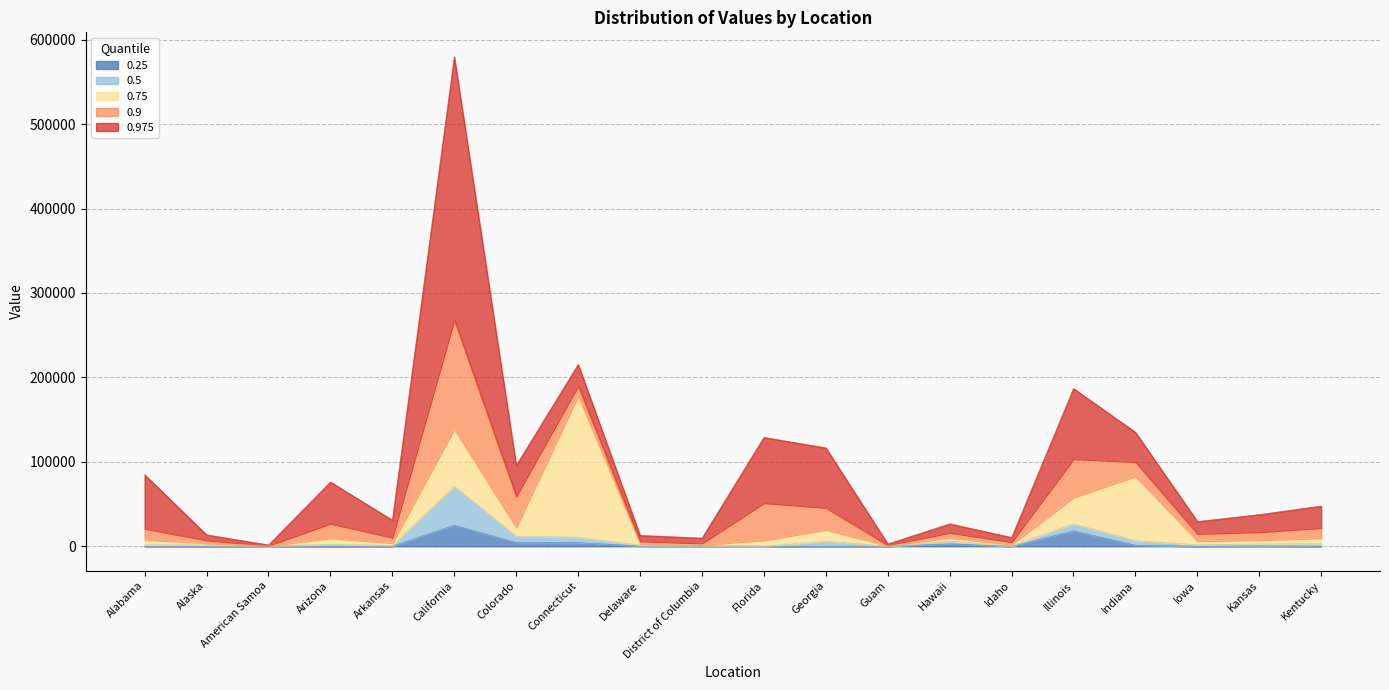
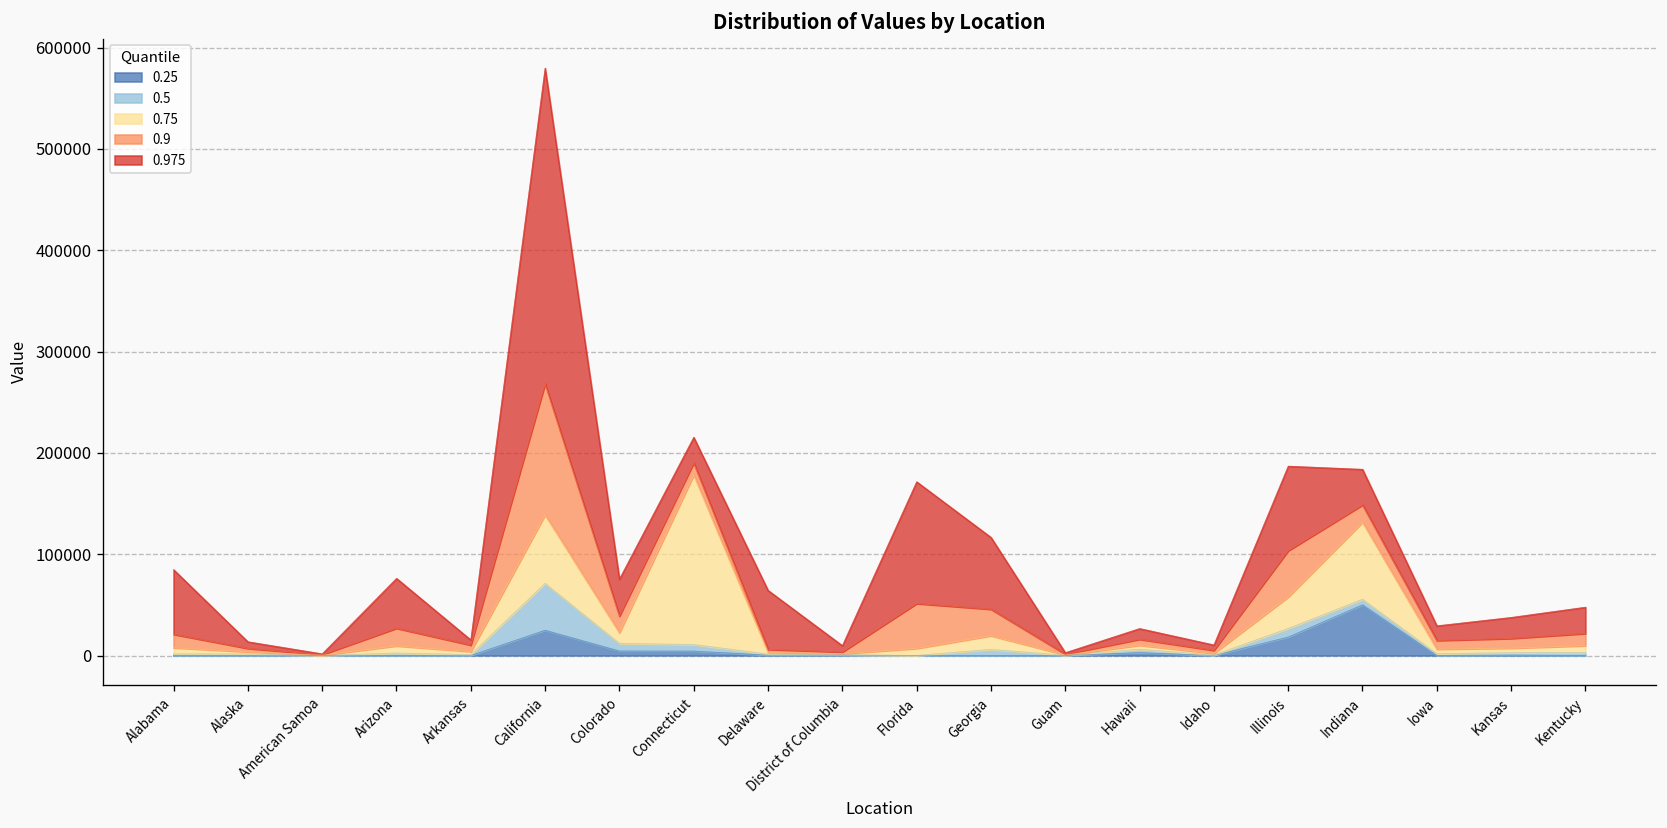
  {
    "0.25": {
      "California": 20000,
      "Colorado": 0,
      "Connecticut": 0,
      "Georgia": 0,
      "Hawaii": 0,
      "Illinois": 20000,
-     "Indiana": 0,
+     "Indiana": 50000,
      "Kentucky": 0
    },
    "0.5": {
      "California": 50000,
      "Colorado": 10000,
      "Connecticut": 10000,
      "Georgia": 10000,
      "Hawaii": 0,
      "Illinois": 10000,
      "Indiana": 10000,
      "Kentucky": 0
    },
    "0.75": {
      "Alabama": 10000,
      "Arizona": 10000,
      "Arkansas": 0,
      "California": 70000,
      "Colorado": 10000,
      "Connecticut": 170000,
      "Florida": 10000,
      "Georgia": 10000,
      "Hawaii": 0,
      "Illinois": 30000,
      "Indiana": 80000,
      "Iowa": 0,
      "Kansas": 0,
      "Kentucky": 10000
    },
    "0.9": {
      "Alabama": 10000,
      "Alaska": 0,
      "Arizona": 20000,
      "Arkansas": 10000,
      "California": 130000,
-     "Colorado": 40000,
+     "Colorado": 20000,
      "Connecticut": 10000,
      "Florida": 40000,
      "Georgia": 30000,
      "Hawaii": 10000,
      "Illinois": 50000,
      "Indiana": 20000,
      "Iowa": 10000,
      "Kansas": 10000,
      "Kentucky": 10000
    },
    "0.975": {
      "Alabama": 60000,
      "Alaska": 10000,
      "Arizona": 50000,
-     "Arkansas": 20000,
+     "Arkansas": 10000,
      "California": 310000,
      "Colorado": 40000,
      "Connecticut": 30000,
-     "Delaware": 10000,
+     "Delaware": 60000,
      "District of Columbia": 10000,
-     "Florida": 80000,
+     "Florida": 120000,
      "Georgia": 70000,
      "Hawaii": 10000,
      "Idaho": 10000,
      "Illinois": 80000,
      "Indiana": 40000,
      "Iowa": 10000,
      "Kansas": 20000,
      "Kentucky": 30000
    }
  }
